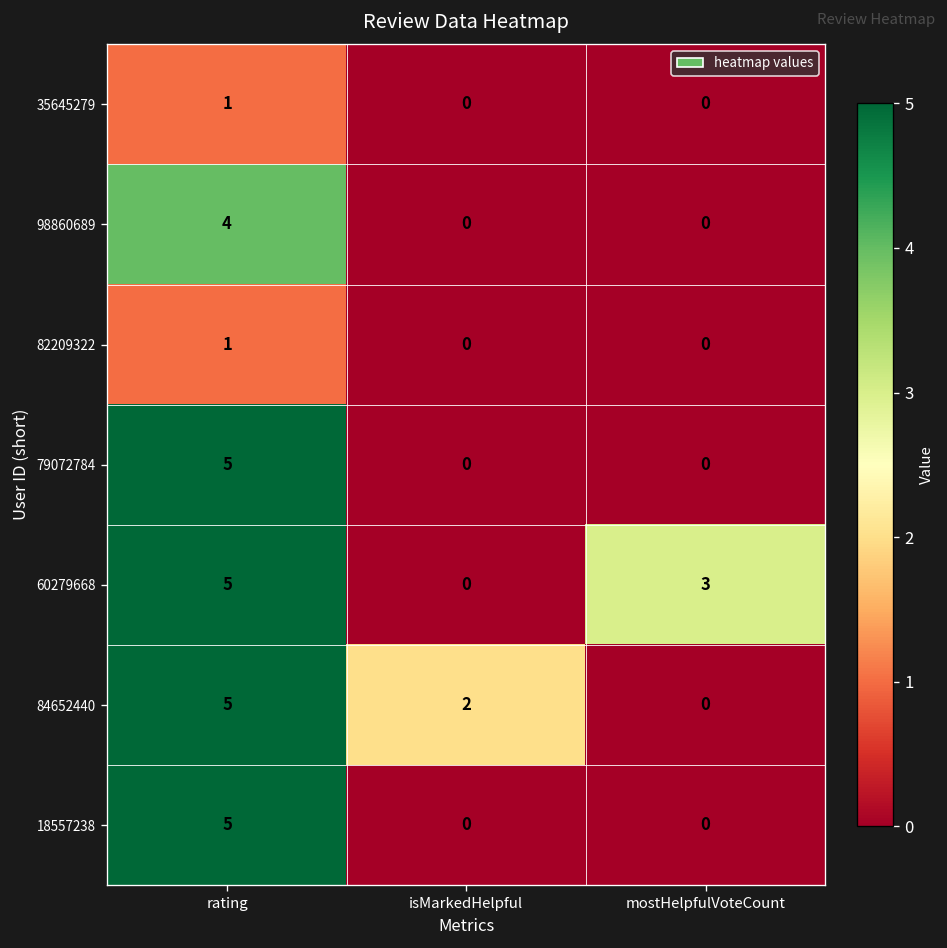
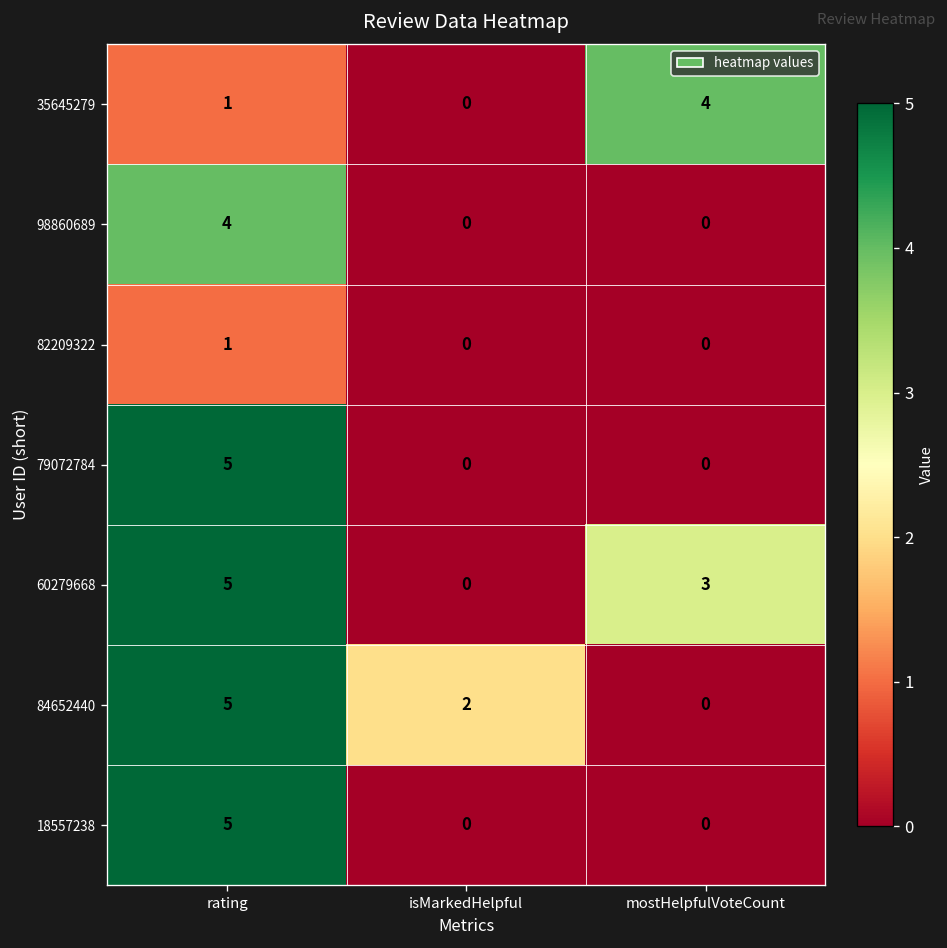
  {
    "35645279": {
      "rating": 1,
      "isMarkedHelpful": 0,
-     "mostHelpfulVoteCount": 0
+     "mostHelpfulVoteCount": 4
    },
    "98860689": {
      "rating": 4,
      "isMarkedHelpful": 0,
      "mostHelpfulVoteCount": 0
    },
    "82209322": {
      "rating": 1,
      "isMarkedHelpful": 0,
      "mostHelpfulVoteCount": 0
    },
    "79072784": {
      "rating": 5,
      "isMarkedHelpful": 0,
      "mostHelpfulVoteCount": 0
    },
    "60279668": {
      "rating": 5,
      "isMarkedHelpful": 0,
      "mostHelpfulVoteCount": 3
    },
    "84652440": {
      "rating": 5,
      "isMarkedHelpful": 2,
      "mostHelpfulVoteCount": 0
    },
    "18557238": {
      "rating": 5,
      "isMarkedHelpful": 0,
      "mostHelpfulVoteCount": 0
    }
  }
